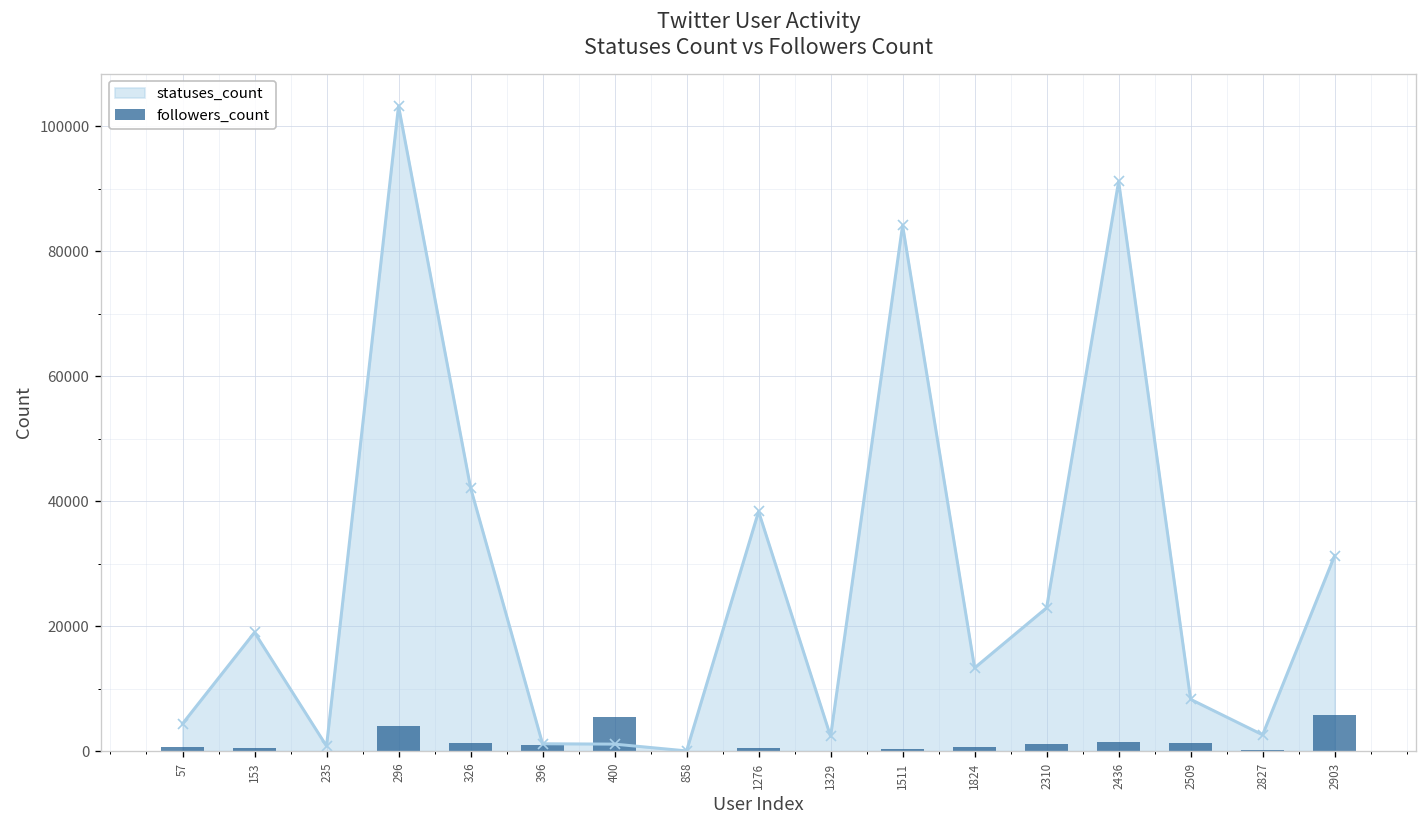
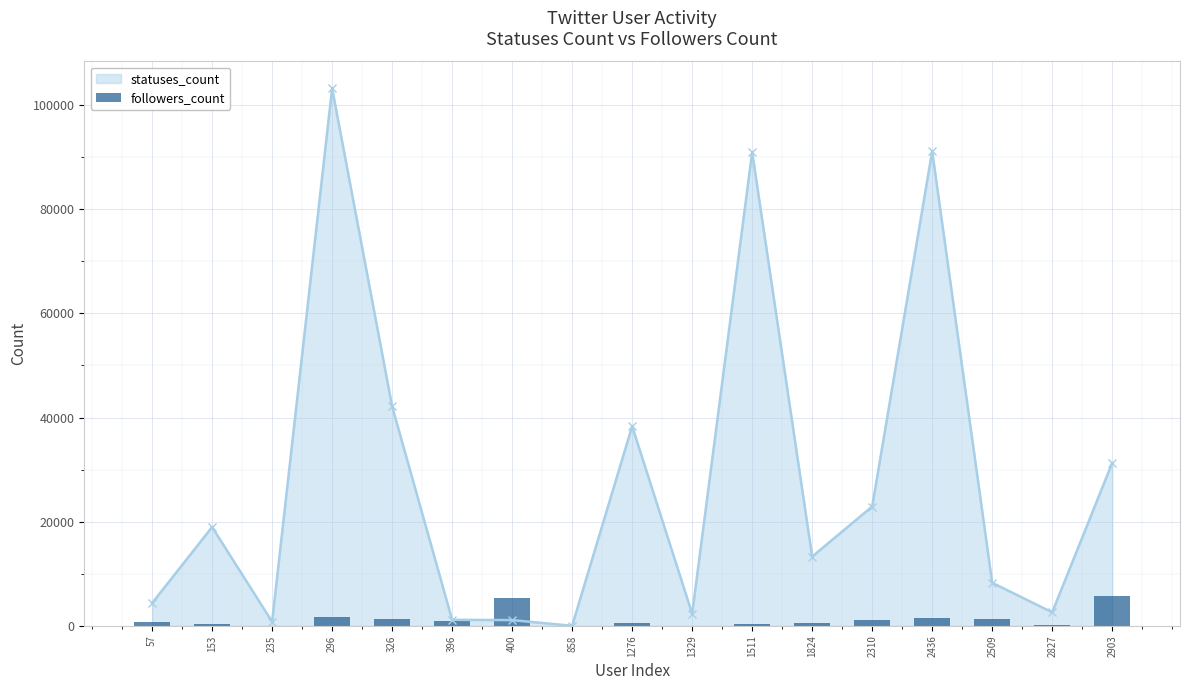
  {
    "statuses_count": {
      "57": 4000,
      "153": 19000,
      "235": 1000,
      "296": 103000,
      "326": 42000,
      "396": 1000,
      "400": 1000,
      "858": 0,
      "1276": 38000,
      "1329": 2000,
-     "1511": 84000,
+     "1511": 91000,
      "1824": 13000,
      "2310": 23000,
      "2436": 91000,
      "2509": 8000,
      "2827": 3000,
      "2903": 31000
    },
    "followers_count": {
      "57": 1000,
-     "296": 4000,
+     "296": 2000,
      "326": 1000,
      "396": 1000,
      "400": 5000,
      "1276": 1000,
      "1824": 1000,
      "2310": 1000,
      "2436": 1000,
      "2509": 1000,
      "2903": 6000
    }
  }
